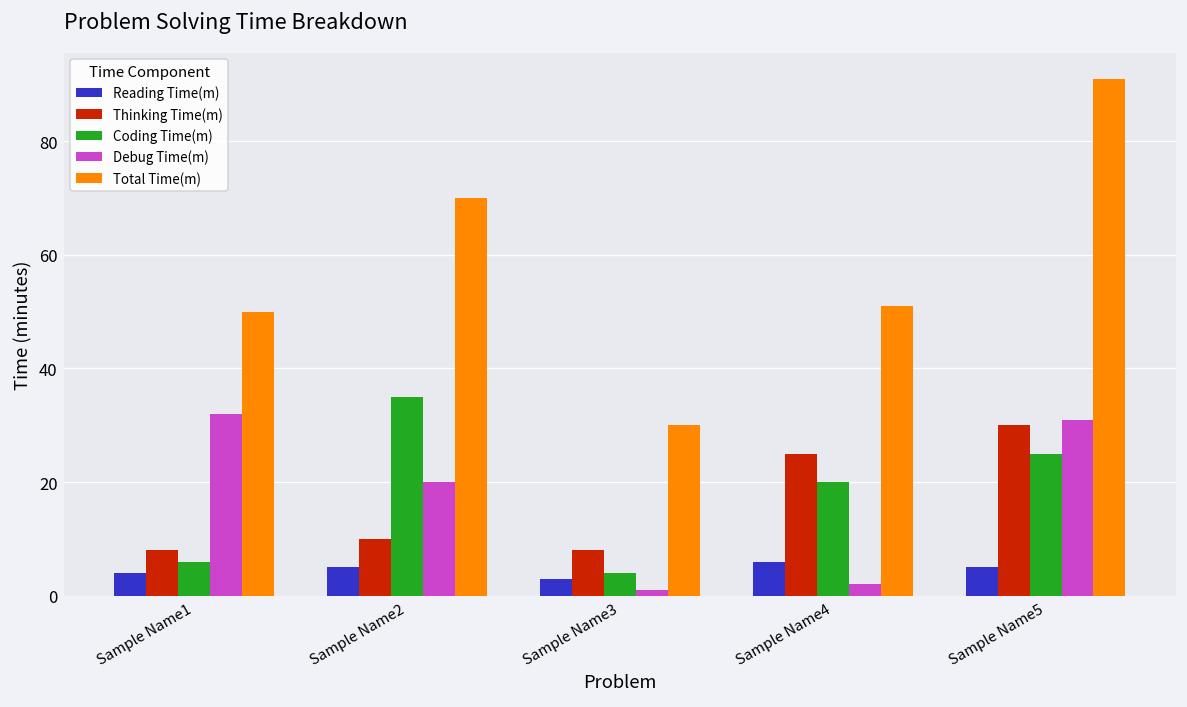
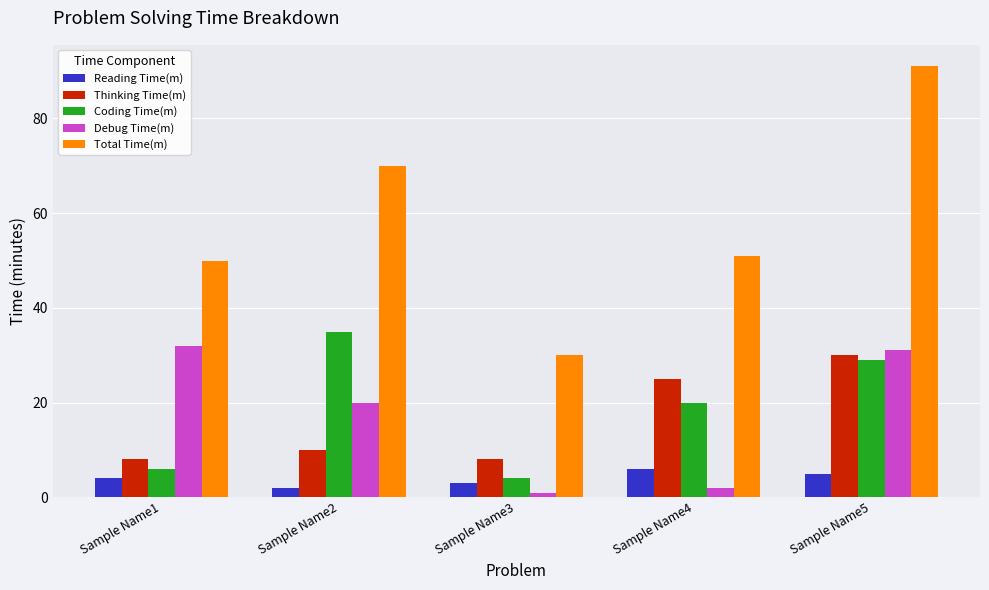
  {
    "Reading Time(m)": {
      "Sample Name1": 4,
-     "Sample Name2": 5,
+     "Sample Name2": 2,
      "Sample Name3": 3,
      "Sample Name4": 6,
      "Sample Name5": 5
    },
    "Thinking Time(m)": {
      "Sample Name1": 8,
      "Sample Name2": 10,
      "Sample Name3": 8,
      "Sample Name4": 25,
      "Sample Name5": 30
    },
    "Coding Time(m)": {
      "Sample Name1": 6,
      "Sample Name2": 35,
      "Sample Name3": 4,
      "Sample Name4": 20,
-     "Sample Name5": 25
+     "Sample Name5": 29
    },
    "Debug Time(m)": {
      "Sample Name1": 32,
      "Sample Name2": 20,
      "Sample Name3": 1,
      "Sample Name4": 2,
      "Sample Name5": 31
    },
    "Total Time(m)": {
      "Sample Name1": 50,
      "Sample Name2": 70,
      "Sample Name3": 30,
      "Sample Name4": 51,
      "Sample Name5": 91
    }
  }
